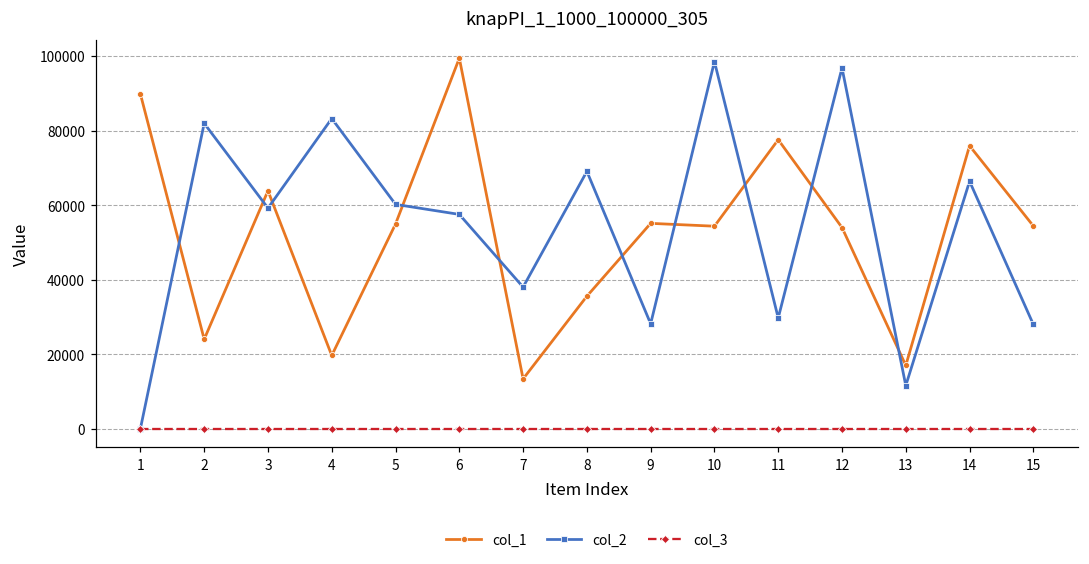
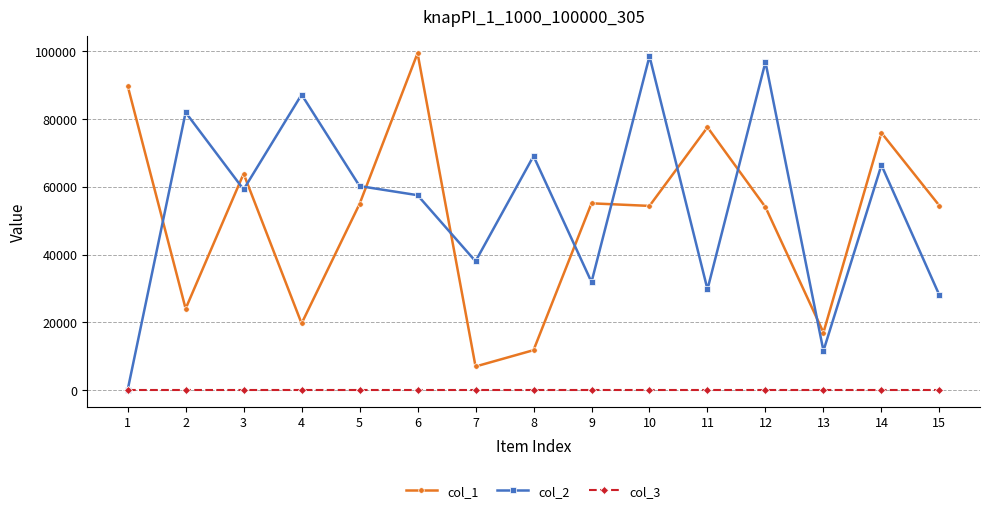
  {
    "col_1": {
      "1": 90000,
      "2": 24000,
      "3": 64000,
      "4": 20000,
      "5": 55000,
      "6": 99000,
-     "7": 13000,
-     "8": 36000,
+     "7": 7000,
+     "8": 12000,
      "9": 55000,
      "10": 54000,
      "11": 78000,
      "12": 54000,
      "13": 17000,
      "14": 76000,
      "15": 54000
    },
    "col_2": {
      "2": 82000,
      "3": 59000,
-     "4": 83000,
+     "4": 87000,
      "5": 60000,
      "6": 58000,
      "7": 38000,
      "8": 69000,
-     "9": 28000,
+     "9": 32000,
      "10": 99000,
      "11": 30000,
      "12": 97000,
      "13": 12000,
      "14": 66000,
      "15": 28000
    },
    "col_3": {
      "2": 0,
      "3": 0,
      "4": 0,
      "5": 0,
      "6": 0,
      "7": 0,
      "8": 0,
      "9": 0,
      "10": 0,
      "11": 0,
      "12": 0,
      "13": 0,
      "14": 0,
      "15": 0
    }
  }
